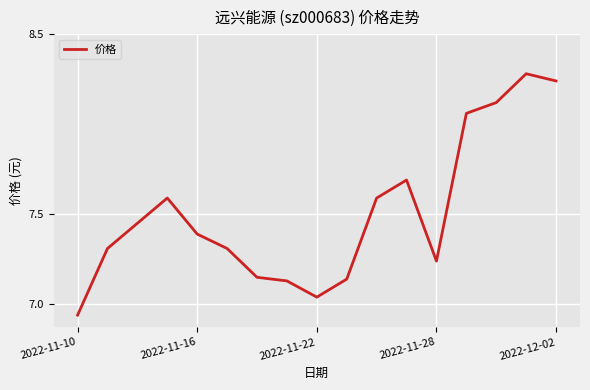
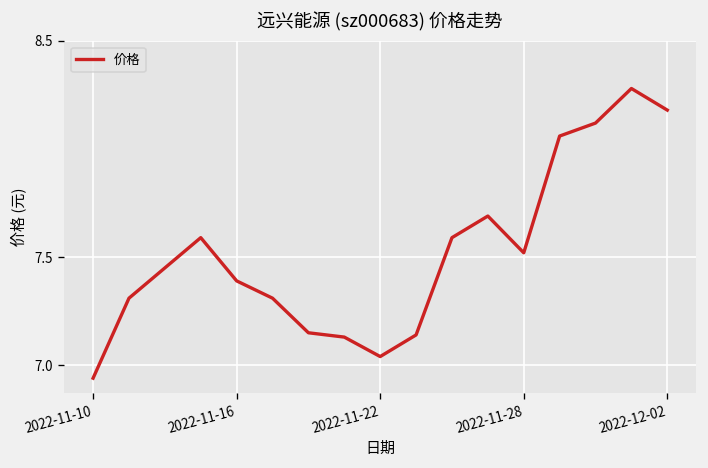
  {
    "2022-11-10": 6.94,
    "2022-11-16": 7.39,
    "2022-11-22": 7.04,
-   "2022-11-28": 7.24,
-   "2022-12-02": 8.24
+   "2022-11-28": 7.52,
+   "2022-12-02": 8.18
  }
